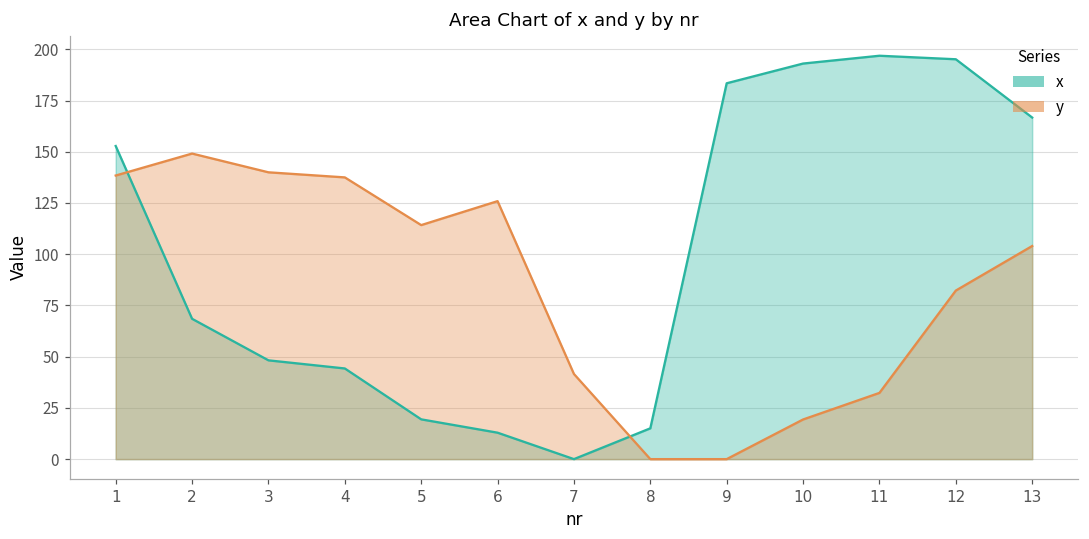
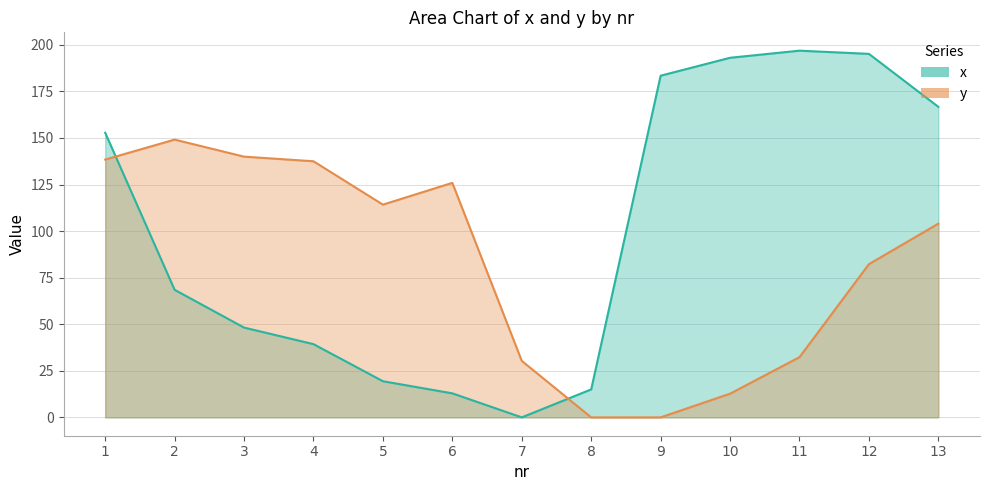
  {
    "x": {
      "1": 153,
      "2": 68,
      "3": 48,
-     "4": 44,
+     "4": 39,
      "5": 19,
      "6": 13,
      "7": 0,
      "8": 15,
      "9": 183,
      "10": 193,
      "11": 197,
      "12": 195,
      "13": 167
    },
    "y": {
      "1": 138,
      "2": 149,
      "3": 140,
      "4": 137,
      "5": 114,
      "6": 126,
-     "7": 42,
+     "7": 30,
      "8": 0,
      "9": 0,
-     "10": 19,
+     "10": 13,
      "11": 32,
      "12": 82,
      "13": 104
    }
  }
